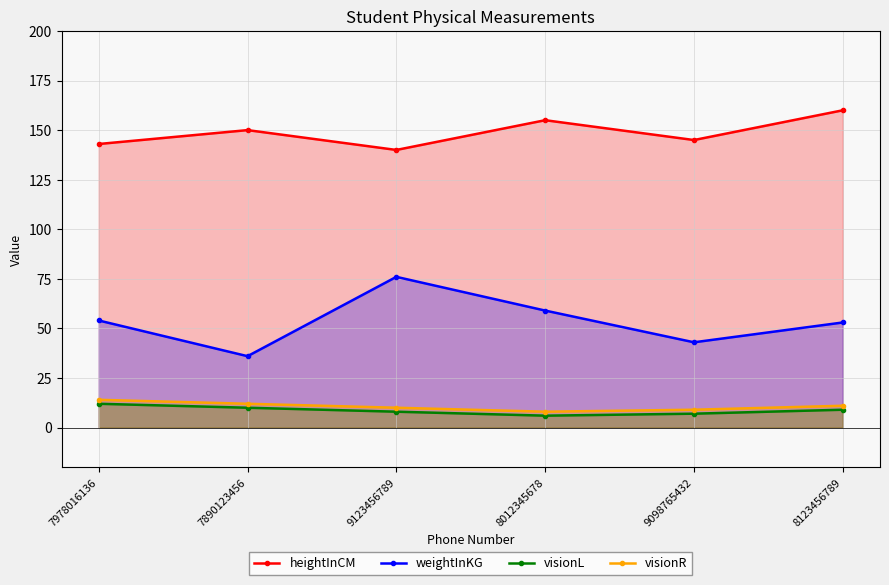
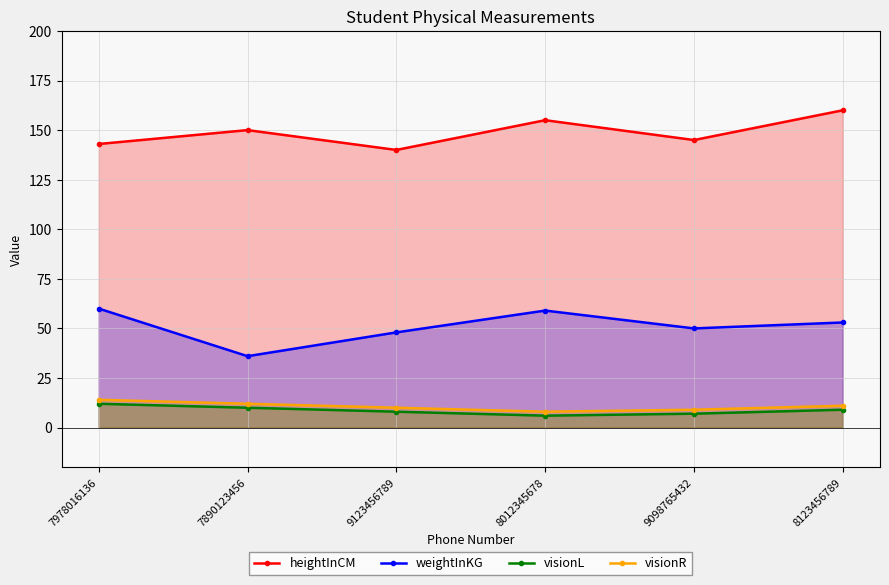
  {
    "heightInCM": {
      "7978016136": 143,
      "7890123456": 150,
      "9123456789": 140,
      "8012345678": 155,
      "9098765432": 145,
      "8123456789": 160
    },
    "weightInKG": {
-     "7978016136": 54,
+     "7978016136": 60,
      "7890123456": 36,
-     "9123456789": 76,
+     "9123456789": 48,
      "8012345678": 59,
-     "9098765432": 43,
+     "9098765432": 50,
      "8123456789": 53
    },
    "visionL": {
      "7978016136": 12,
      "7890123456": 10,
      "9123456789": 8,
      "8012345678": 6,
      "9098765432": 7,
      "8123456789": 9
    },
    "visionR": {
      "7978016136": 14,
      "7890123456": 12,
      "9123456789": 10,
      "8012345678": 8,
      "9098765432": 9,
      "8123456789": 11
    }
  }
